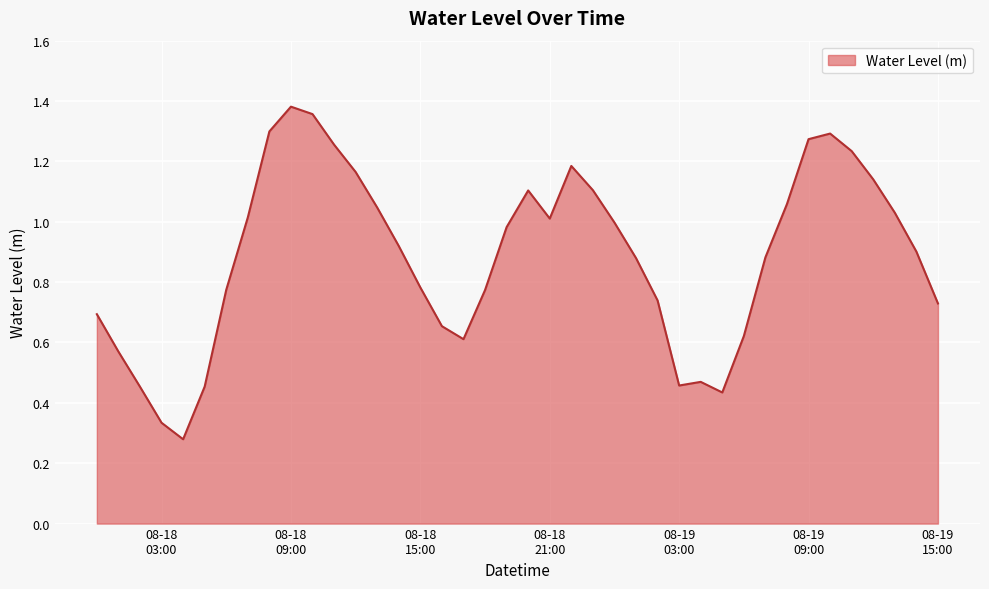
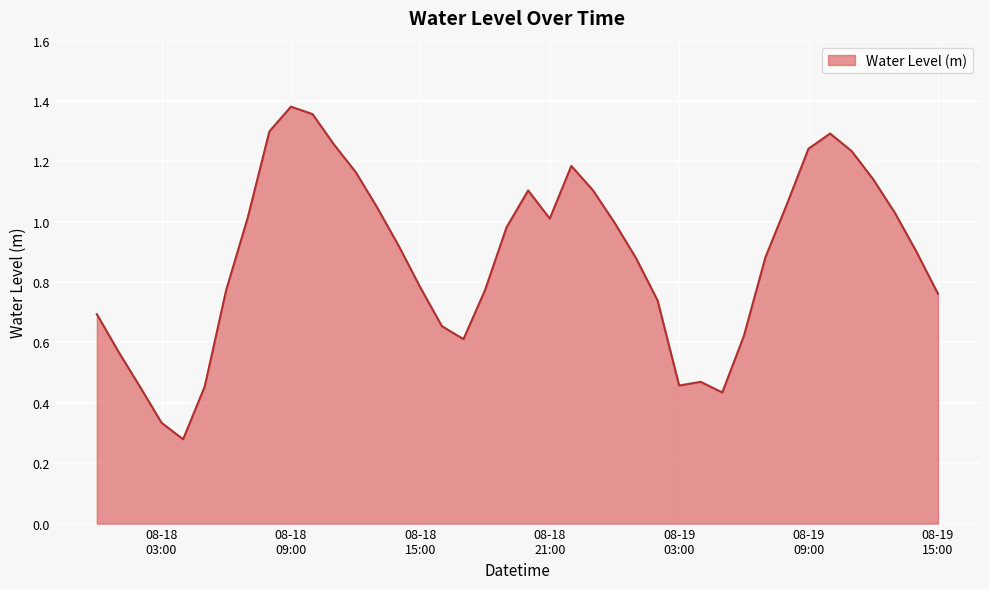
  {
    "08-18 03:00": 0.33,
    "08-18 09:00": 1.38,
    "08-18 15:00": 0.78,
    "08-18 21:00": 1.01,
    "08-19 03:00": 0.46,
-   "08-19 09:00": 1.27,
-   "08-19 15:00": 0.73
+   "08-19 09:00": 1.24,
+   "08-19 15:00": 0.76
  }
